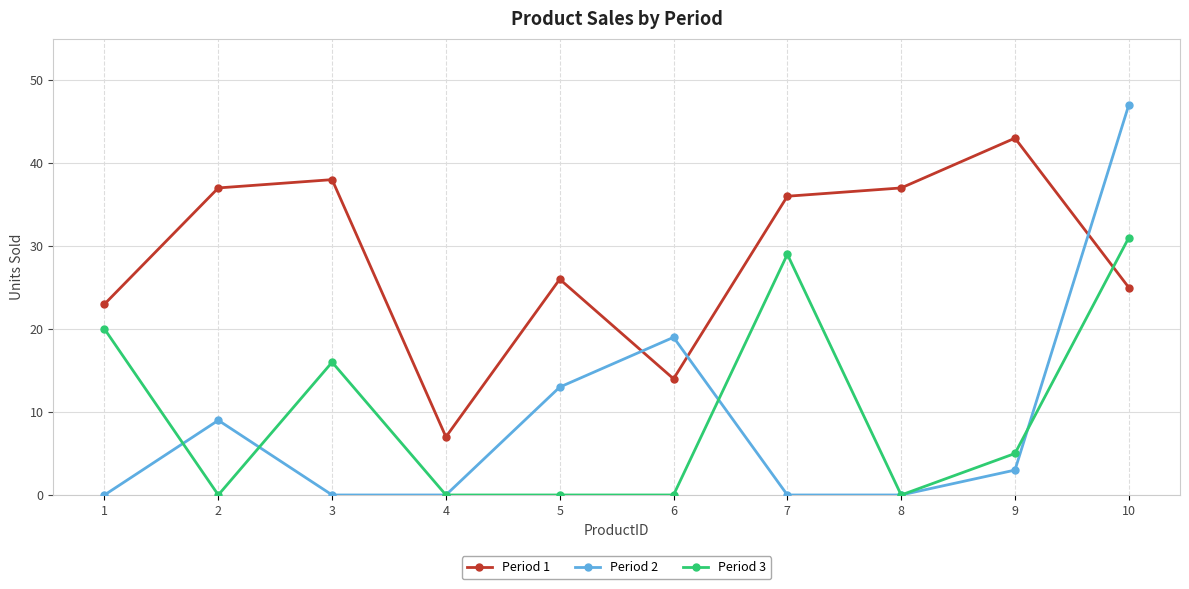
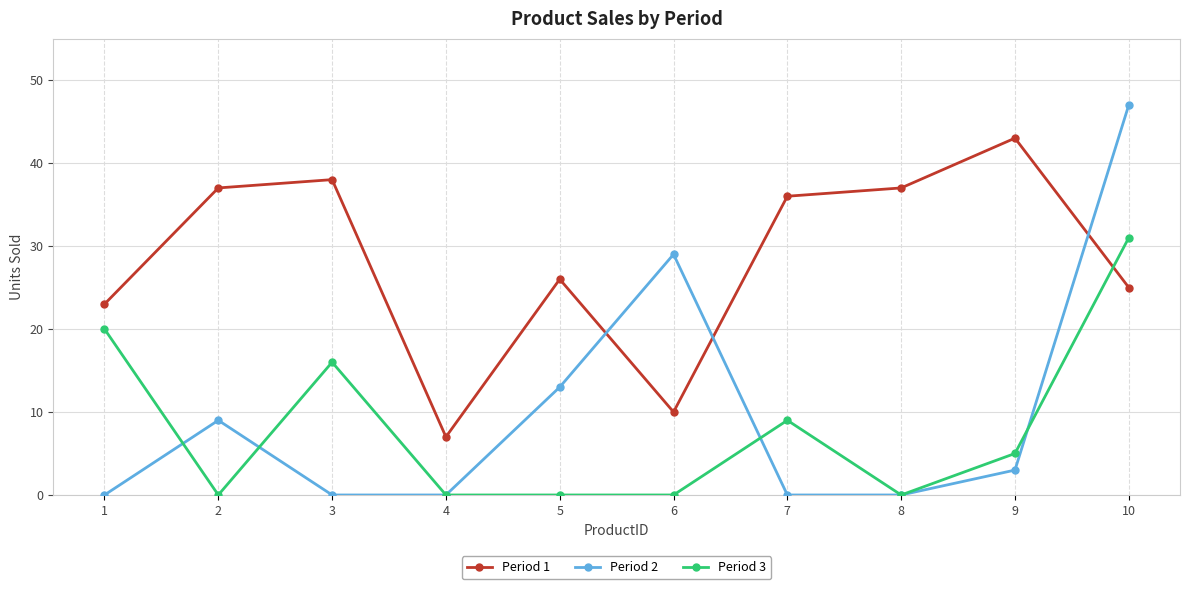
  {
    "Period 1": {
      "1": 23,
      "2": 37,
      "3": 38,
      "4": 7,
      "5": 26,
-     "6": 14,
+     "6": 10,
      "7": 36,
      "8": 37,
      "9": 43,
      "10": 25
    },
    "Period 2": {
      "1": 0,
      "2": 9,
      "3": 0,
      "5": 13,
-     "6": 19,
+     "6": 29,
      "7": 0,
      "9": 3,
      "10": 47
    },
    "Period 3": {
      "1": 20,
      "2": 0,
      "3": 16,
      "5": 0,
      "6": 0,
-     "7": 29,
+     "7": 9,
      "9": 5,
      "10": 31
    }
  }
